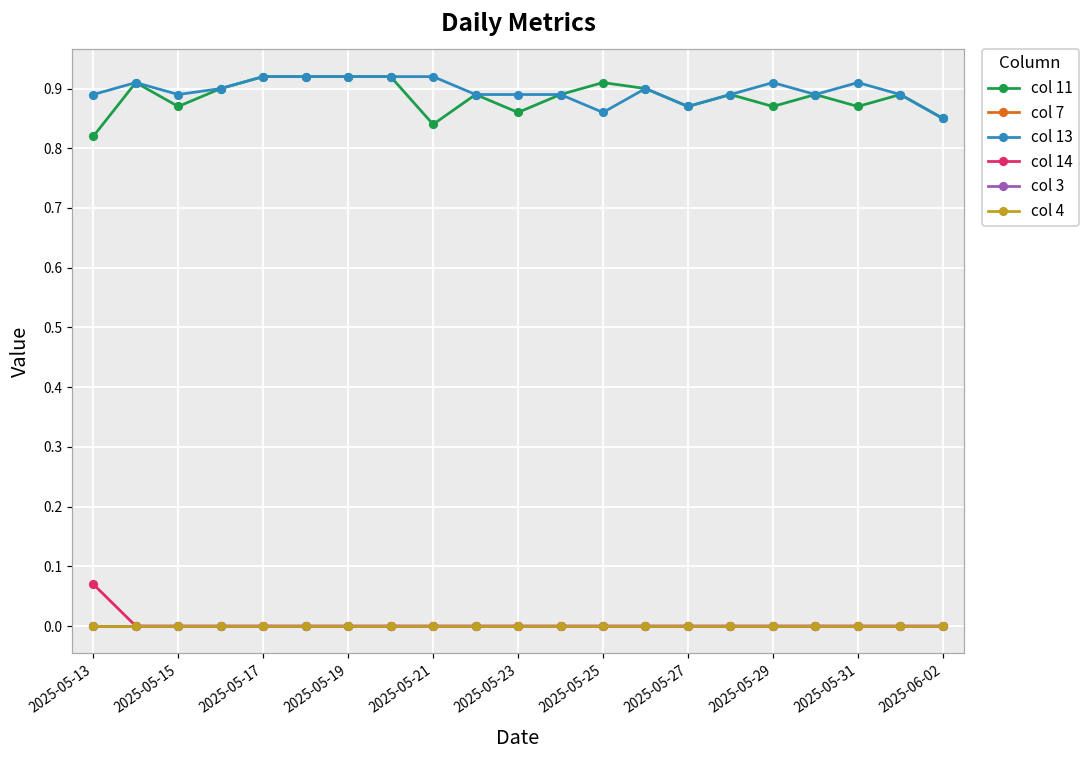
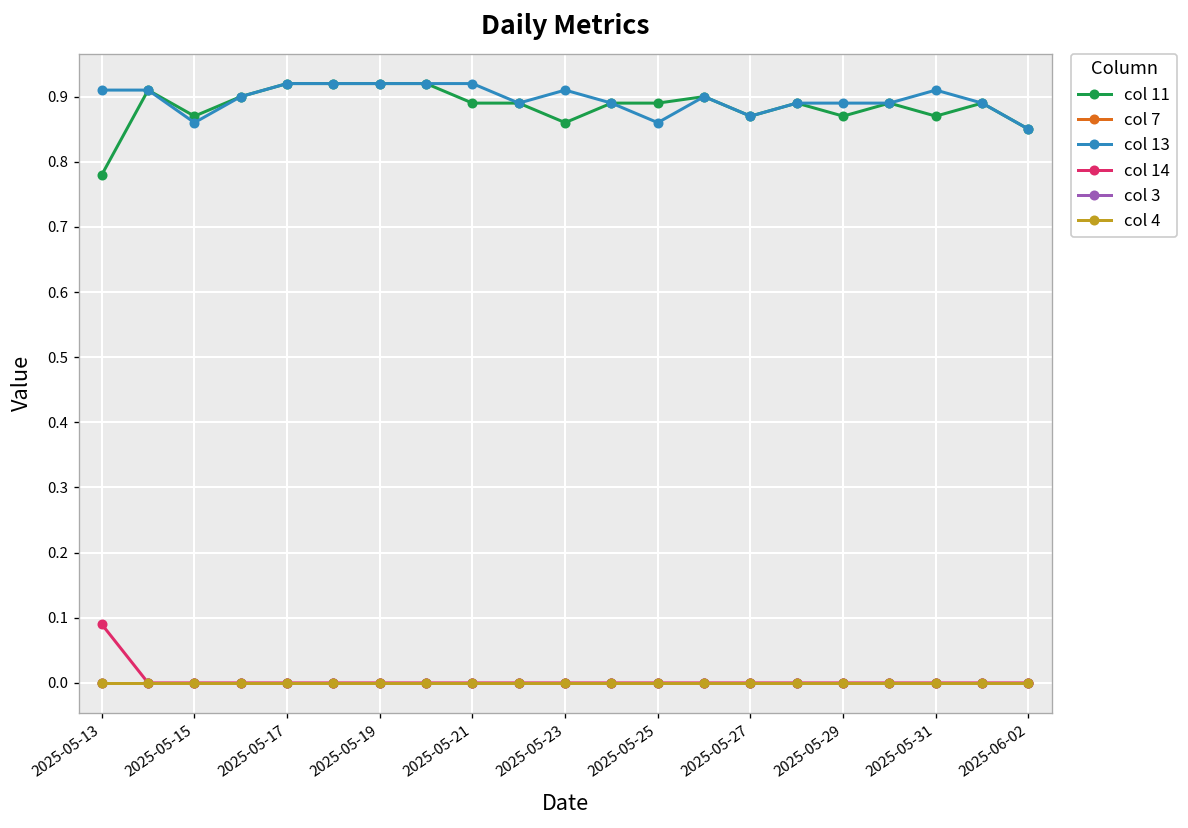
  {
    "col 11": {
-     "2025-05-13": 0.82,
+     "2025-05-13": 0.78,
      "2025-05-15": 0.87,
-     "2025-05-21": 0.84,
+     "2025-05-21": 0.89,
      "2025-05-23": 0.86,
-     "2025-05-25": 0.91,
+     "2025-05-25": 0.89,
      "2025-05-29": 0.87,
      "2025-05-31": 0.87
    },
    "col 4": {
      "2025-05-13": 0.00
    },
    "col 13": {
-     "2025-05-13": 0.89,
-     "2025-05-15": 0.89,
+     "2025-05-13": 0.91,
+     "2025-05-15": 0.86,
      "2025-05-21": 0.92,
-     "2025-05-23": 0.89,
+     "2025-05-23": 0.91,
      "2025-05-25": 0.86,
-     "2025-05-29": 0.91,
+     "2025-05-29": 0.89,
      "2025-05-31": 0.91
    },
    "col 14": {
-     "2025-05-13": 0.07
+     "2025-05-13": 0.09
    }
  }
